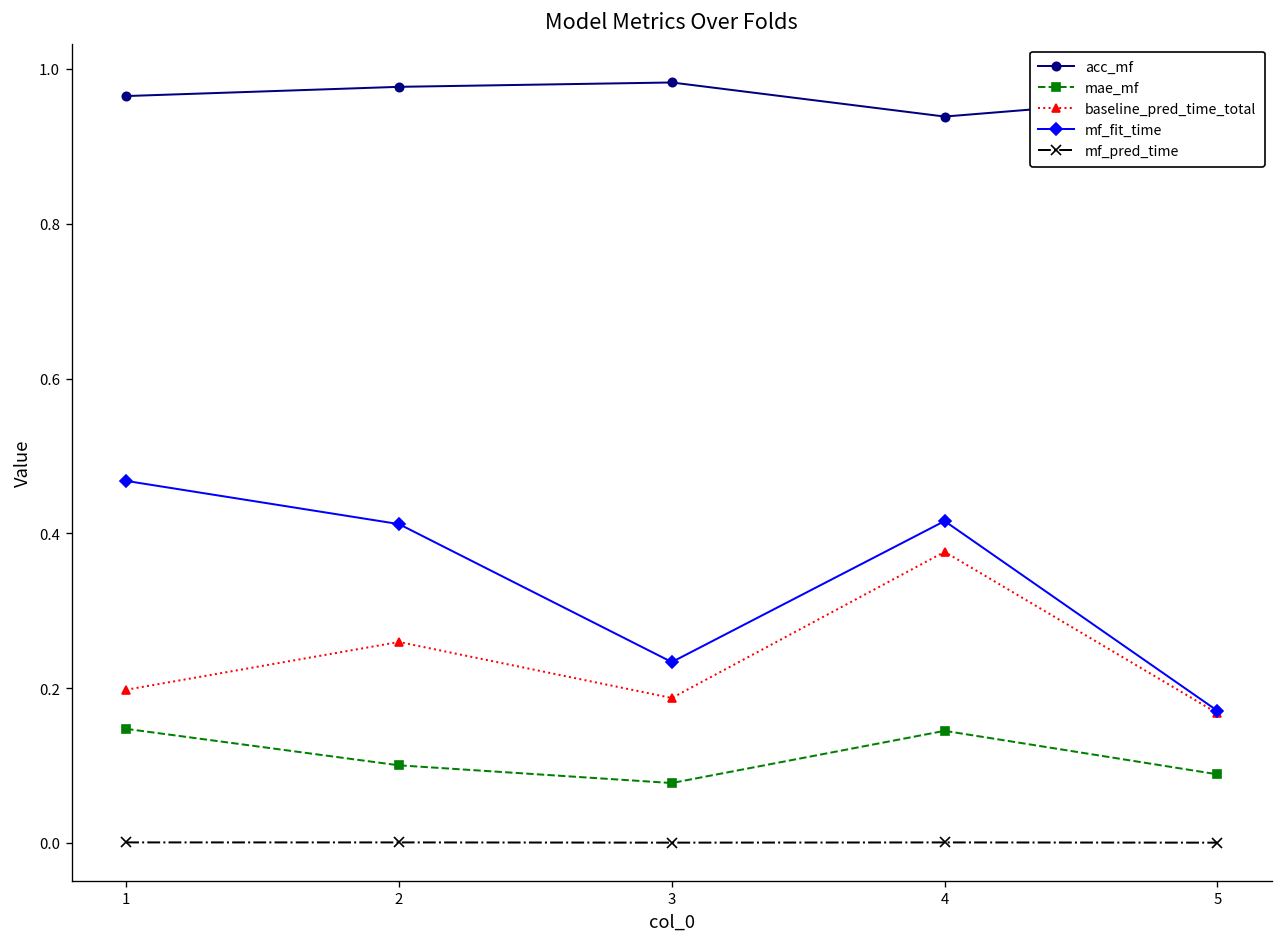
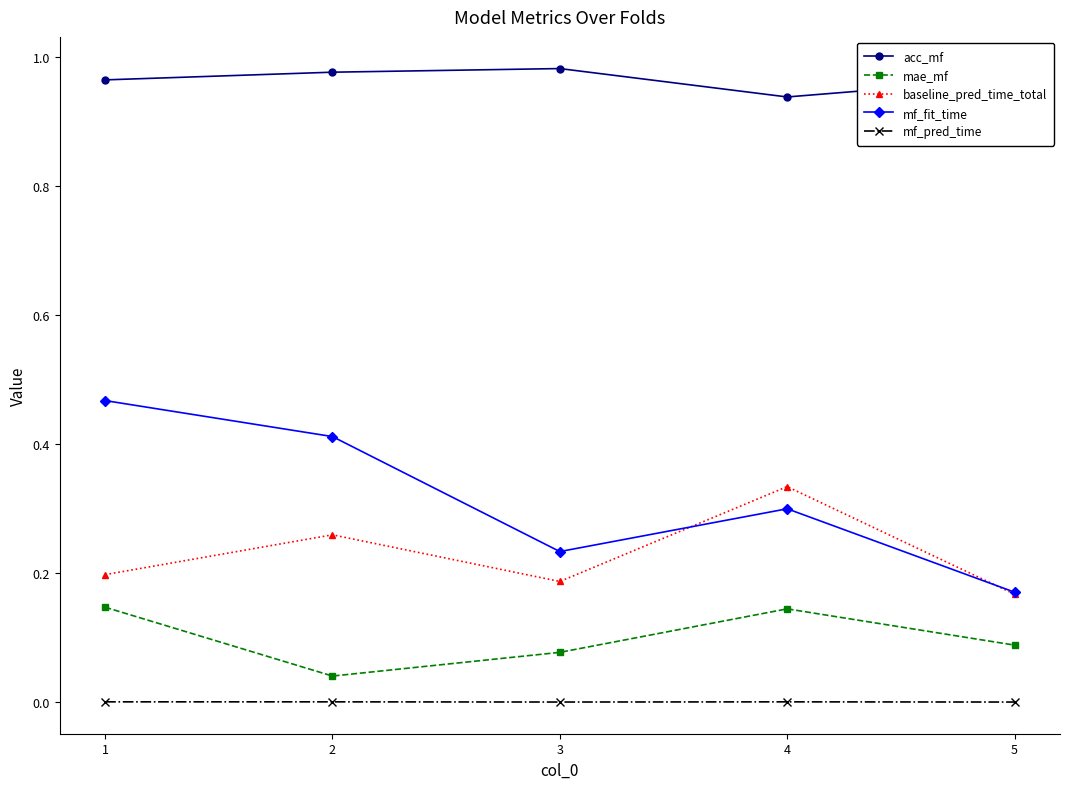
  {
    "acc_mf": {
      "1": 0.96,
      "2": 0.98,
      "3": 0.98,
      "4": 0.94
    },
    "mae_mf": {
      "1": 0.15,
-     "2": 0.10,
+     "2": 0.04,
      "3": 0.08,
      "4": 0.14,
      "5": 0.09
    },
    "baseline_pred_time_total": {
      "1": 0.20,
      "2": 0.26,
      "3": 0.19,
-     "4": 0.38
+     "4": 0.33
    },
    "mf_fit_time": {
      "1": 0.47,
      "2": 0.41,
      "3": 0.23,
-     "4": 0.42
+     "4": 0.30
    },
    "mf_pred_time": {
      "1": 0.00,
      "2": 0.00,
      "3": 0.00,
      "4": 0.00,
      "5": 0.00
    }
  }
